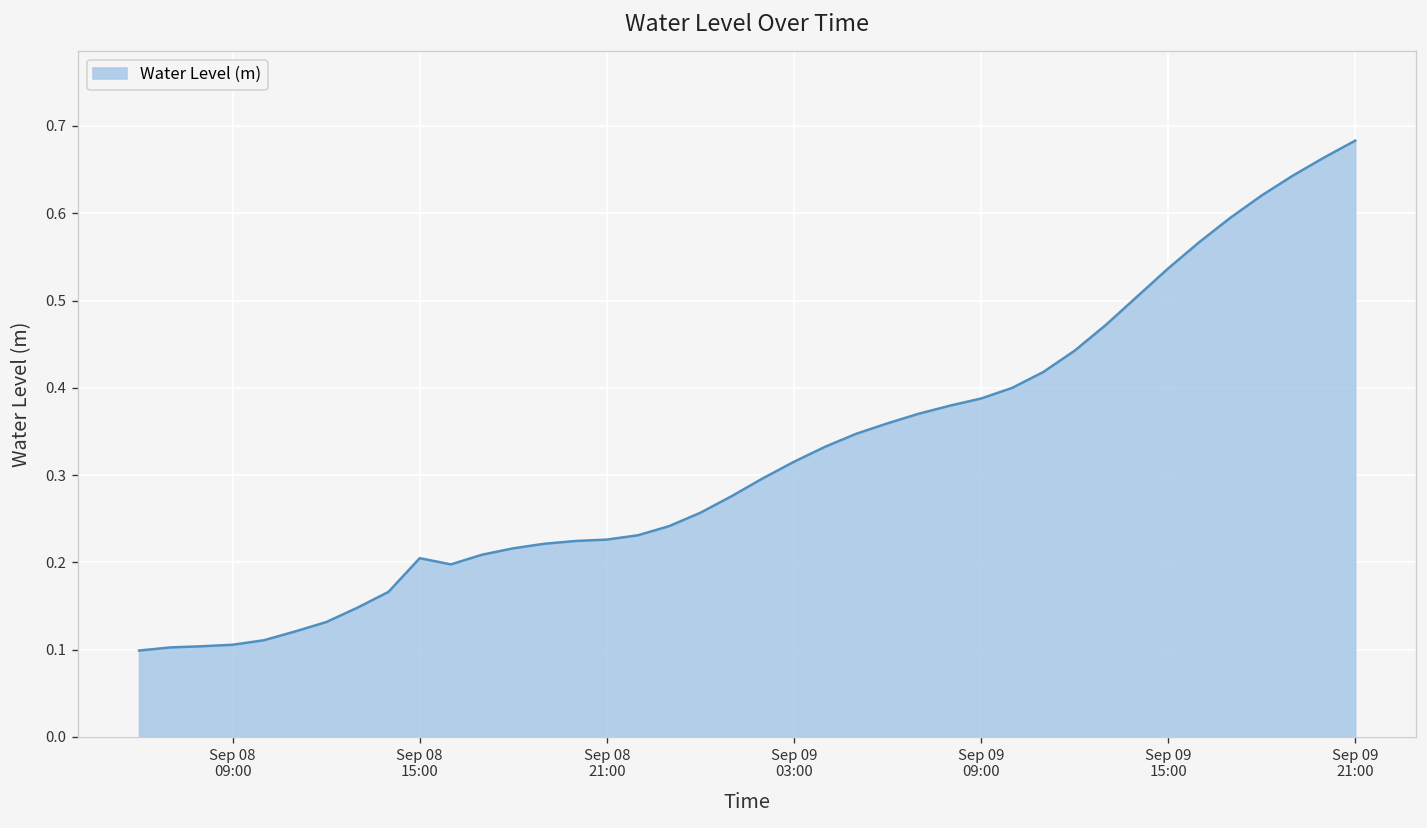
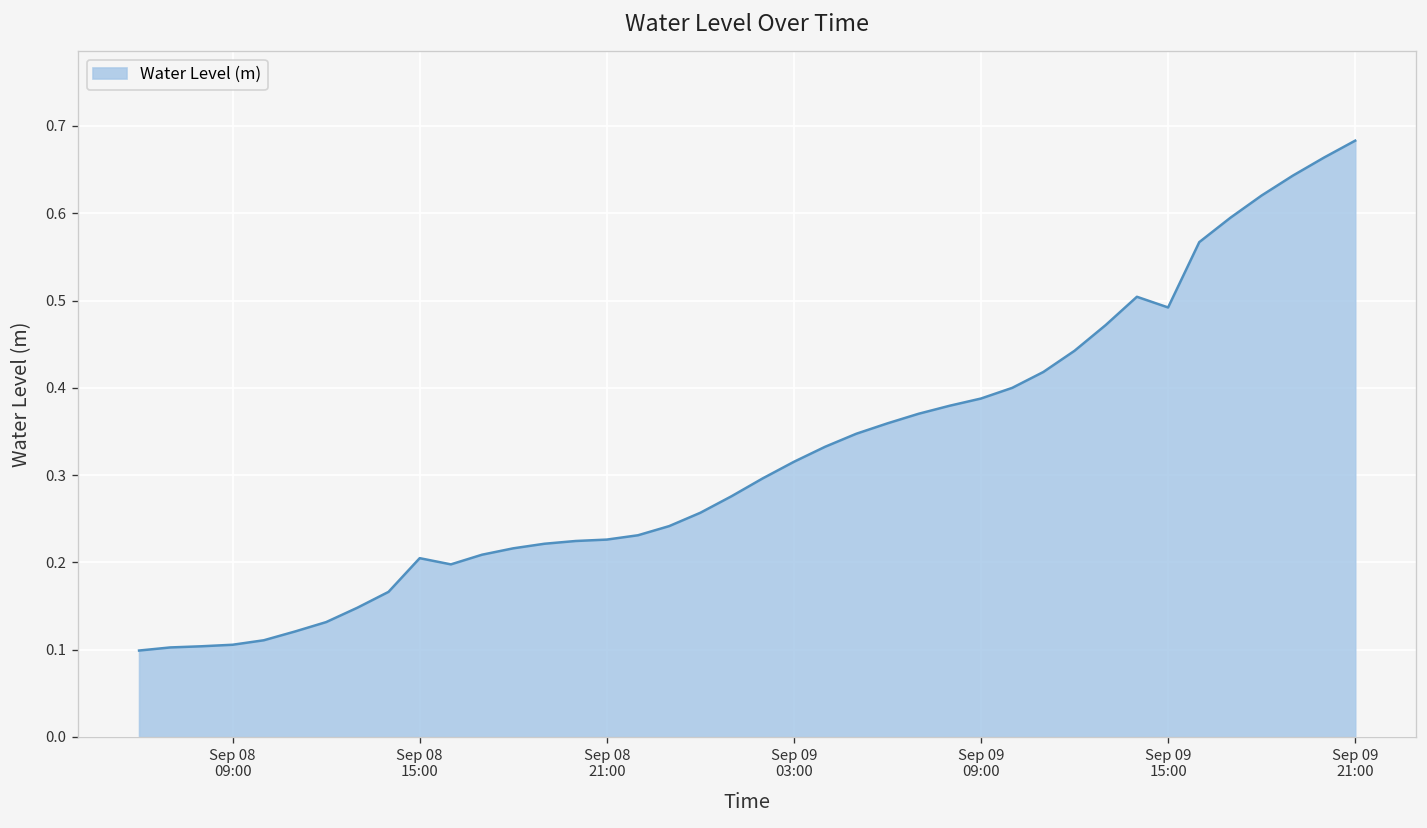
  {
    "Sep 08 09:00": 0.11,
    "Sep 08 15:00": 0.20,
    "Sep 08 21:00": 0.23,
    "Sep 09 03:00": 0.32,
    "Sep 09 09:00": 0.39,
-   "Sep 09 15:00": 0.54,
+   "Sep 09 15:00": 0.49,
    "Sep 09 21:00": 0.68
  }
